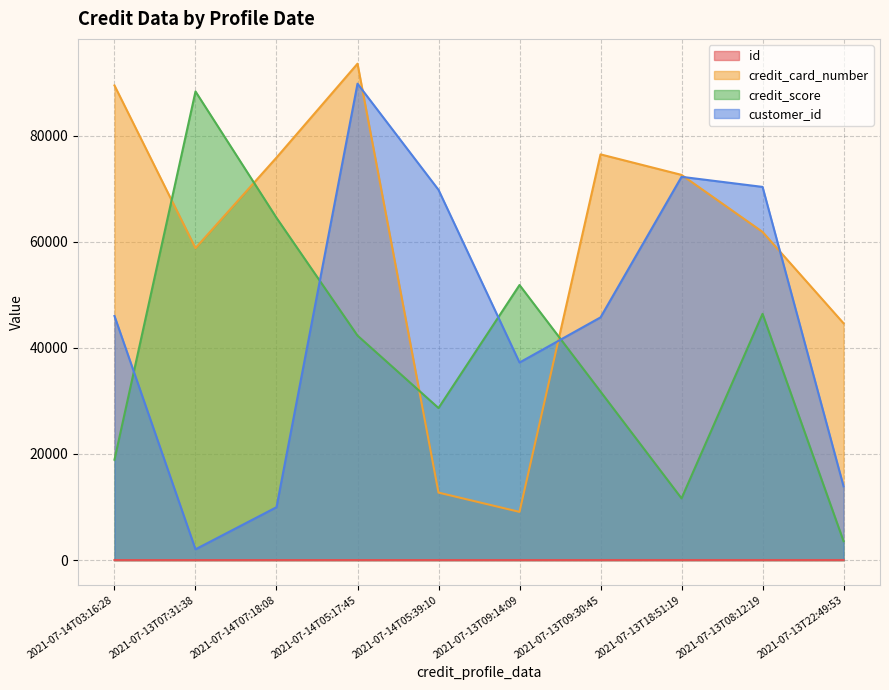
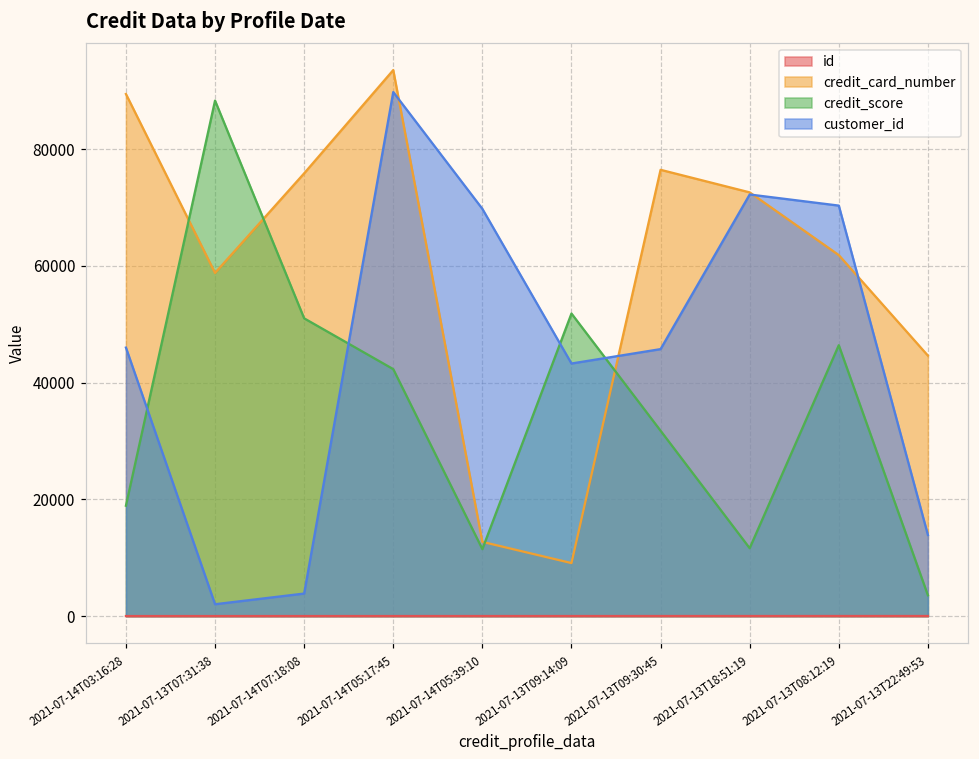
  {
    "id": {
      "2021-07-14T03:16:28": 0,
      "2021-07-13T07:31:38": 0,
      "2021-07-14T07:18:08": 0,
      "2021-07-14T05:17:45": 0,
      "2021-07-14T05:39:10": 0,
      "2021-07-13T09:14:09": 0,
      "2021-07-13T09:30:45": 0,
      "2021-07-13T18:51:19": 0,
      "2021-07-13T08:12:19": 0,
      "2021-07-13T22:49:53": 0
    },
    "credit_card_number": {
      "2021-07-14T03:16:28": 89000,
      "2021-07-13T07:31:38": 59000,
      "2021-07-14T07:18:08": 76000,
      "2021-07-14T05:17:45": 94000,
      "2021-07-14T05:39:10": 13000,
      "2021-07-13T09:14:09": 9000,
      "2021-07-13T09:30:45": 76000,
      "2021-07-13T08:12:19": 62000,
      "2021-07-13T22:49:53": 45000
    },
    "credit_score": {
      "2021-07-14T03:16:28": 19000,
      "2021-07-13T07:31:38": 88000,
-     "2021-07-14T07:18:08": 64000,
+     "2021-07-14T07:18:08": 51000,
      "2021-07-14T05:17:45": 42000,
-     "2021-07-14T05:39:10": 29000,
+     "2021-07-14T05:39:10": 11000,
      "2021-07-13T09:14:09": 52000,
      "2021-07-13T09:30:45": 32000,
      "2021-07-13T18:51:19": 12000,
      "2021-07-13T08:12:19": 46000,
      "2021-07-13T22:49:53": 4000
    },
    "customer_id": {
      "2021-07-14T03:16:28": 46000,
      "2021-07-13T07:31:38": 2000,
-     "2021-07-14T07:18:08": 10000,
+     "2021-07-14T07:18:08": 4000,
      "2021-07-14T05:17:45": 90000,
      "2021-07-14T05:39:10": 70000,
-     "2021-07-13T09:14:09": 37000,
+     "2021-07-13T09:14:09": 43000,
      "2021-07-13T09:30:45": 46000,
      "2021-07-13T08:12:19": 70000,
      "2021-07-13T22:49:53": 14000
    }
  }
